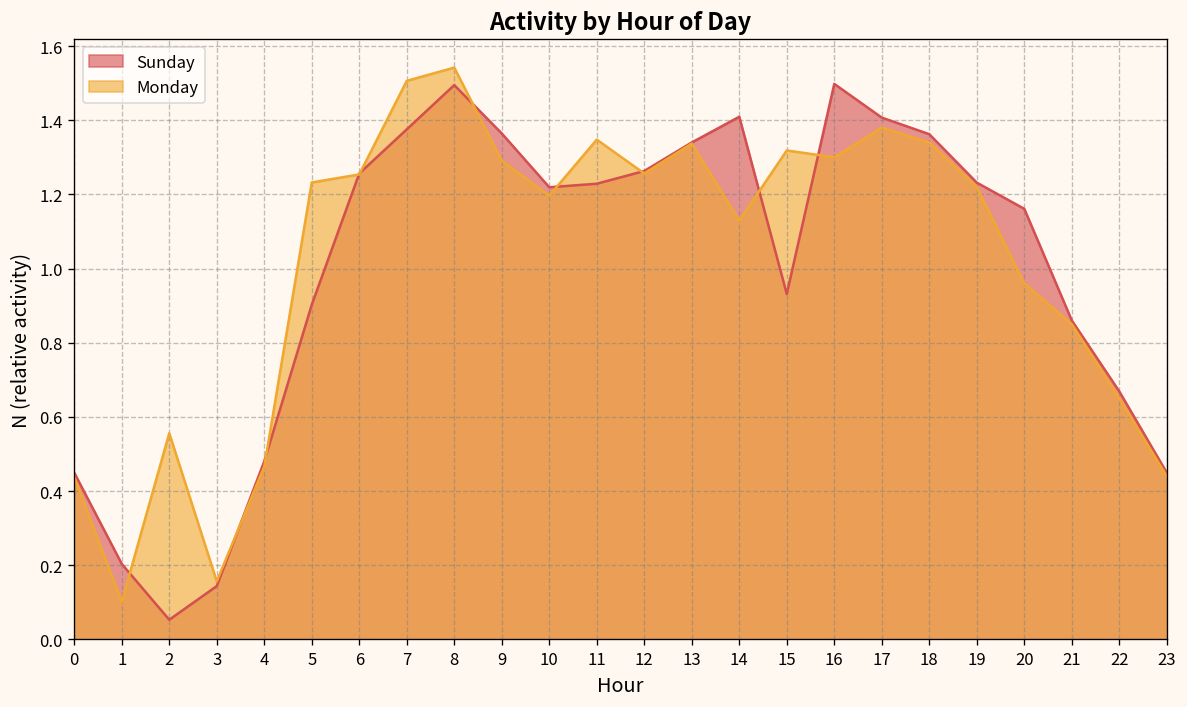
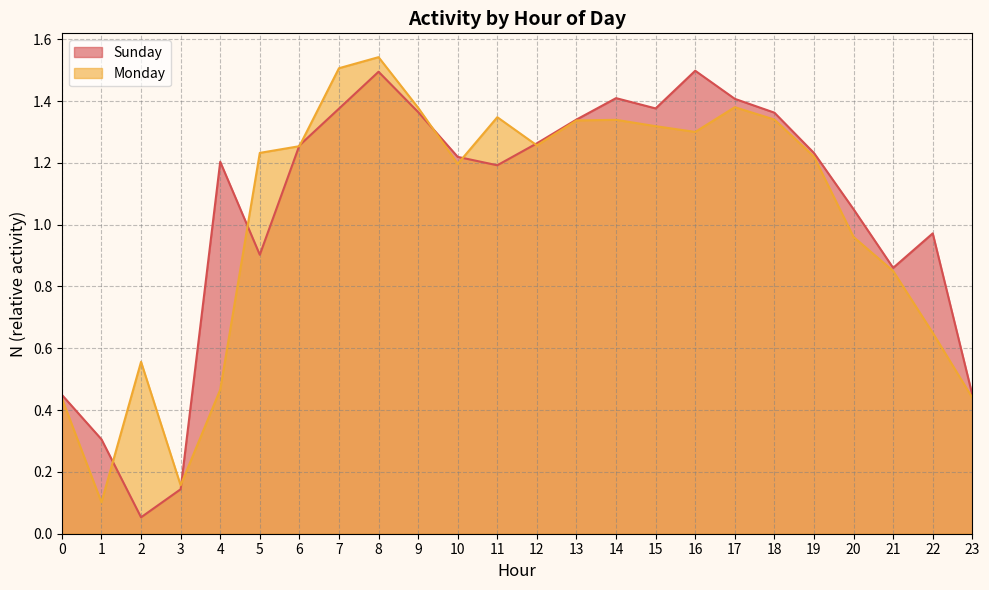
  {
    "Sunday": {
      "0": 0.45,
-     "1": 0.20,
+     "1": 0.31,
      "2": 0.05,
      "3": 0.14,
-     "4": 0.48,
+     "4": 1.20,
      "5": 0.90,
      "7": 1.38,
      "8": 1.49,
      "9": 1.36,
      "10": 1.22,
-     "11": 1.23,
+     "11": 1.19,
      "14": 1.41,
-     "15": 0.93,
+     "15": 1.38,
      "16": 1.50,
      "17": 1.41,
      "18": 1.36,
      "19": 1.23,
-     "20": 1.16,
+     "20": 1.05,
      "21": 0.86,
-     "22": 0.67,
+     "22": 0.97,
      "23": 0.45
    },
    "Monday": {
      "0": 0.44,
      "1": 0.10,
      "2": 0.56,
      "3": 0.16,
      "4": 0.47,
      "5": 1.23,
      "7": 1.51,
      "8": 1.54,
-     "9": 1.29,
+     "9": 1.38,
      "10": 1.20,
      "11": 1.35,
-     "14": 1.13,
+     "14": 1.34,
      "15": 1.32,
      "16": 1.30,
      "17": 1.38,
      "18": 1.34,
      "19": 1.22,
      "20": 0.96,
      "21": 0.85,
      "22": 0.65,
      "23": 0.44
    }
  }
